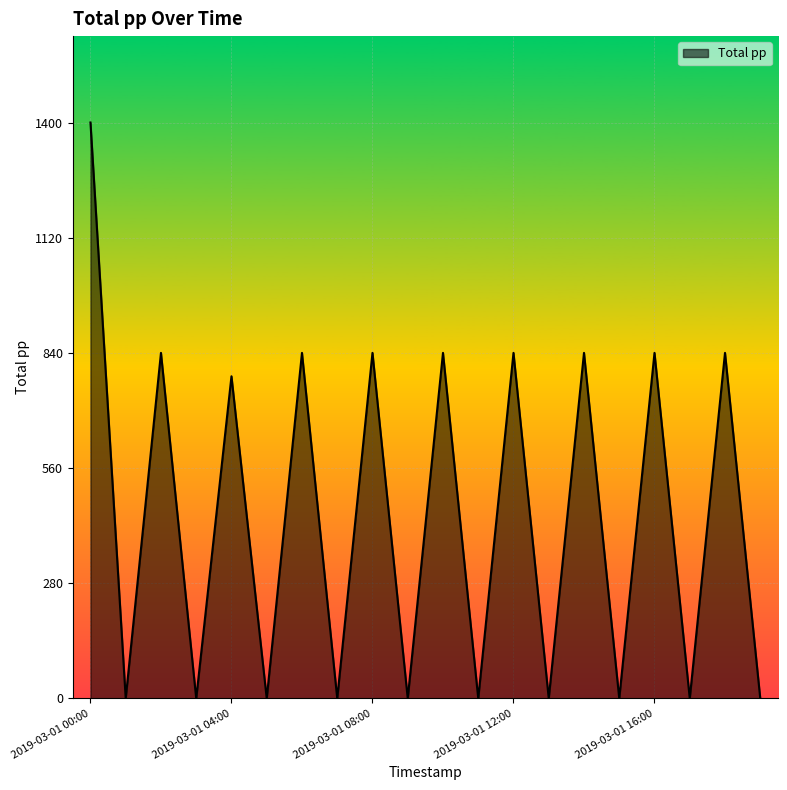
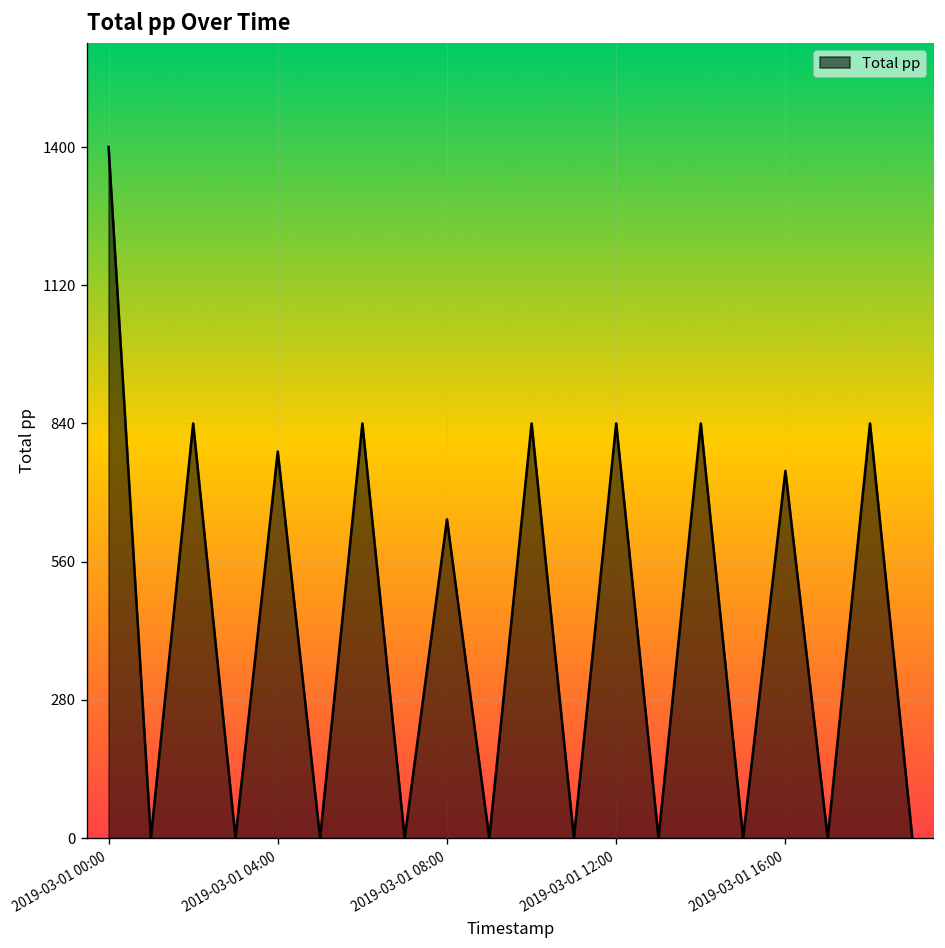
  {
    "2019-03-01 00:00": 1400,
    "2019-03-01 04:00": 780,
-   "2019-03-01 08:00": 840,
+   "2019-03-01 08:00": 650,
    "2019-03-01 12:00": 840,
-   "2019-03-01 16:00": 840
+   "2019-03-01 16:00": 740
  }
